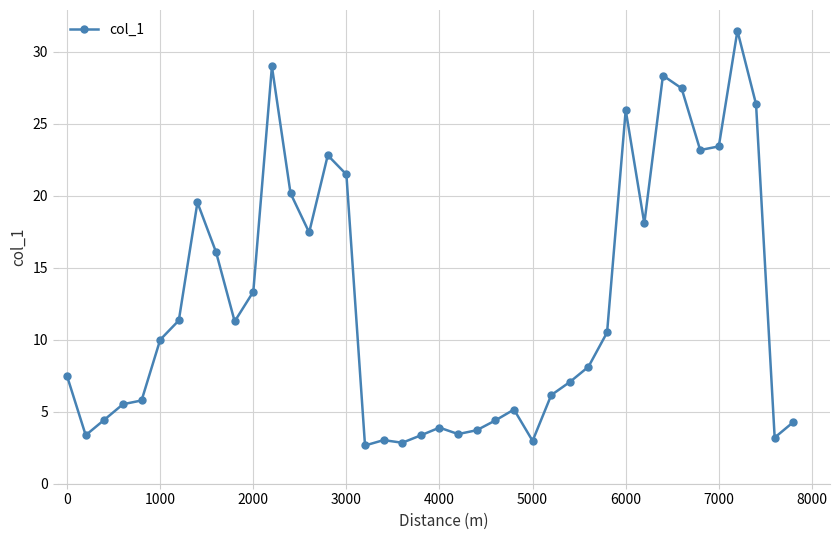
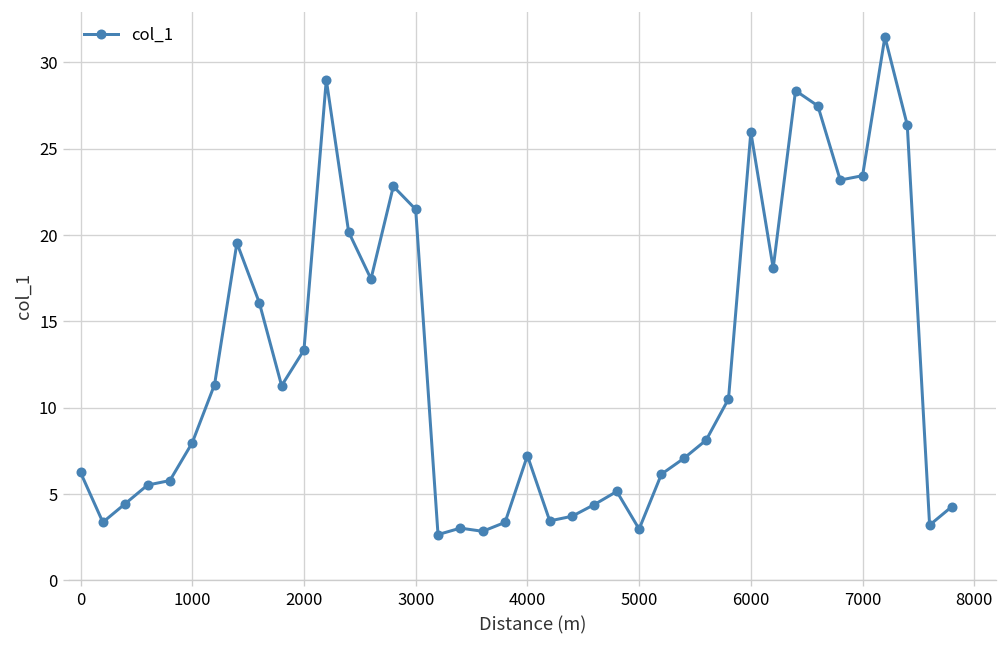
  {
-   "0": 7.5,
-   "1000": 10.0,
+   "0": 6.3,
+   "1000": 8.0,
    "2000": 13.3,
    "3000": 21.5,
-   "4000": 3.9,
+   "4000": 7.2,
    "5000": 3.0,
    "6000": 26.0,
    "7000": 23.4
  }
